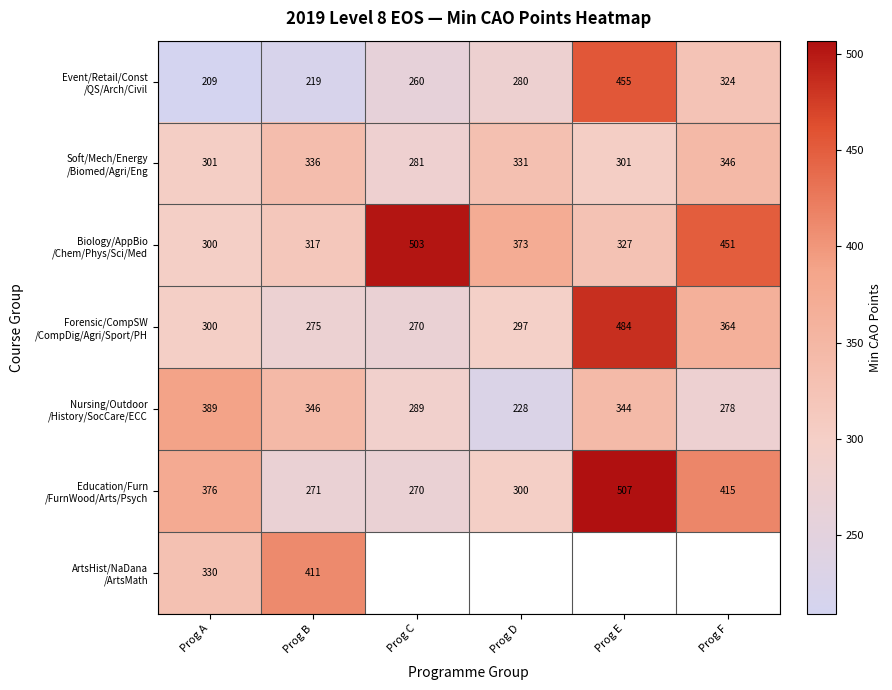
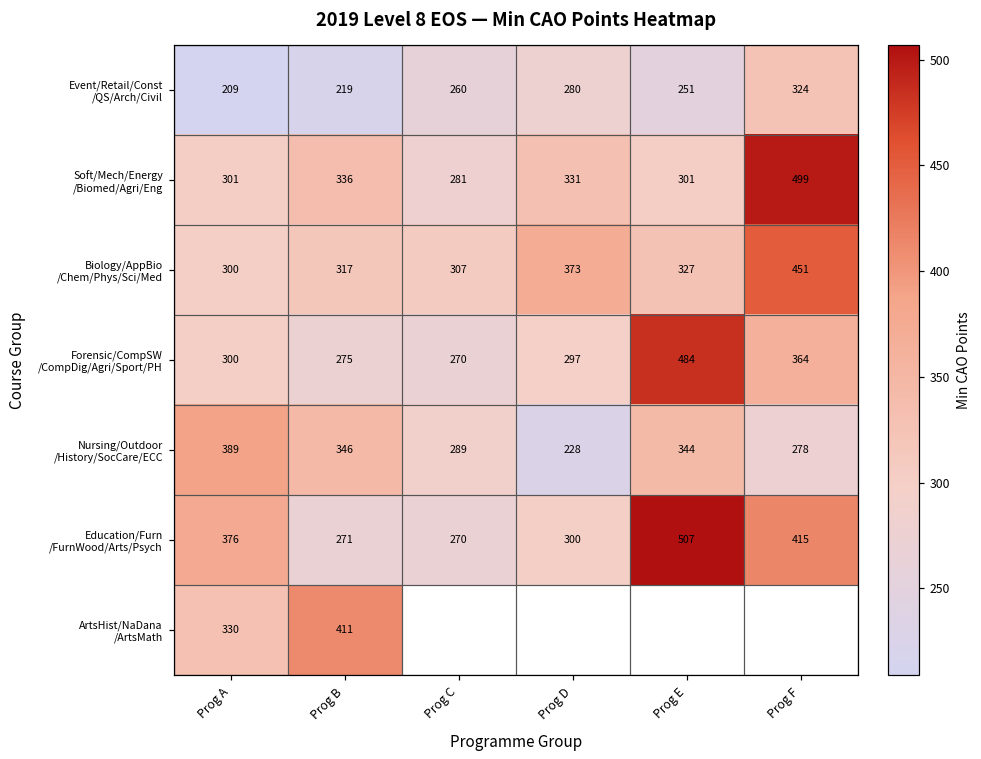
  {
    "Event/Retail/Const /QS/Arch/Civil": {
      "Prog A": 209,
      "Prog B": 219,
      "Prog C": 260,
      "Prog D": 280,
-     "Prog E": 455,
+     "Prog E": 251,
      "Prog F": 324
    },
    "Soft/Mech/Energy /Biomed/Agri/Eng": {
      "Prog A": 301,
      "Prog B": 336,
      "Prog C": 281,
      "Prog D": 331,
      "Prog E": 301,
-     "Prog F": 346
+     "Prog F": 499
    },
    "Biology/AppBio /Chem/Phys/Sci/Med": {
      "Prog A": 300,
      "Prog B": 317,
-     "Prog C": 503,
+     "Prog C": 307,
      "Prog D": 373,
      "Prog E": 327,
      "Prog F": 451
    },
    "Forensic/CompSW /CompDig/Agri/Sport/PH": {
      "Prog A": 300,
      "Prog B": 275,
      "Prog C": 270,
      "Prog D": 297,
      "Prog E": 484,
      "Prog F": 364
    },
    "Nursing/Outdoor /History/SocCare/ECC": {
      "Prog A": 389,
      "Prog B": 346,
      "Prog C": 289,
      "Prog D": 228,
      "Prog E": 344,
      "Prog F": 278
    },
    "Education/Furn /FurnWood/Arts/Psych": {
      "Prog A": 376,
      "Prog B": 271,
      "Prog C": 270,
      "Prog D": 300,
      "Prog E": 507,
      "Prog F": 415
    },
    "ArtsHist/NaDana /ArtsMath": {
      "Prog A": 330,
      "Prog B": 411
    }
  }
